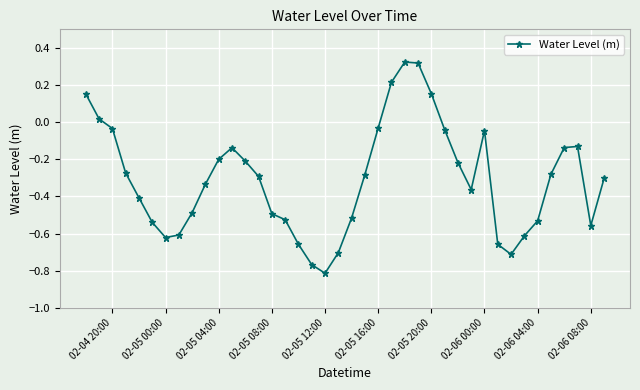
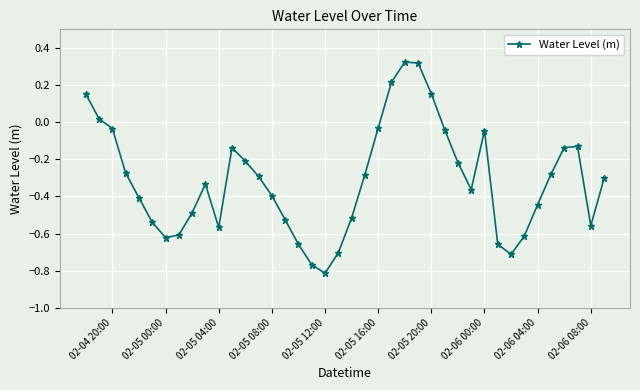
  {
    "02-04 20:00": -0.03,
    "02-05 00:00": -0.62,
-   "02-05 04:00": -0.20,
-   "02-05 08:00": -0.49,
+   "02-05 04:00": -0.57,
+   "02-05 08:00": -0.40,
    "02-05 12:00": -0.81,
    "02-05 16:00": -0.03,
    "02-05 20:00": 0.15,
    "02-06 00:00": -0.05,
-   "02-06 04:00": -0.53,
+   "02-06 04:00": -0.44,
    "02-06 08:00": -0.56
  }
